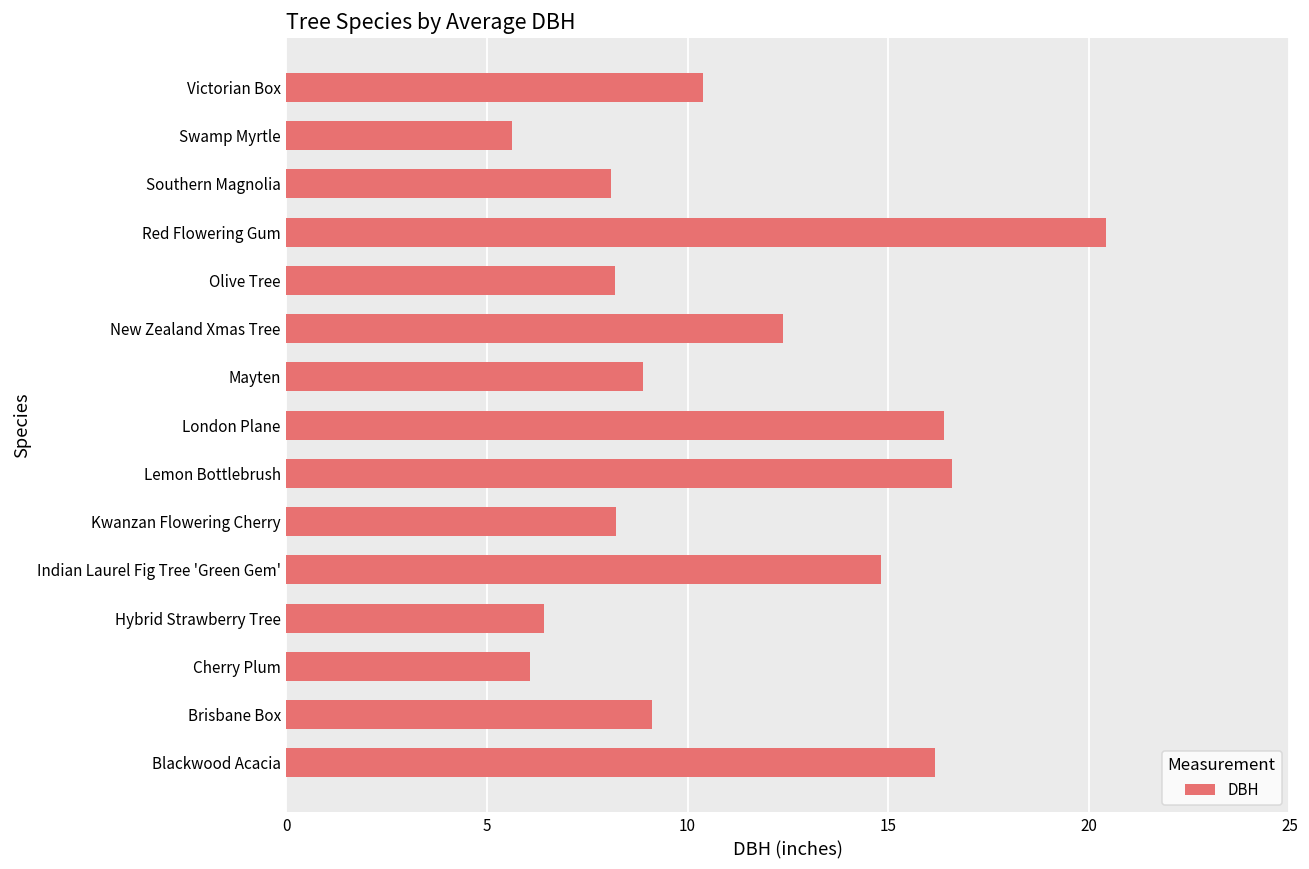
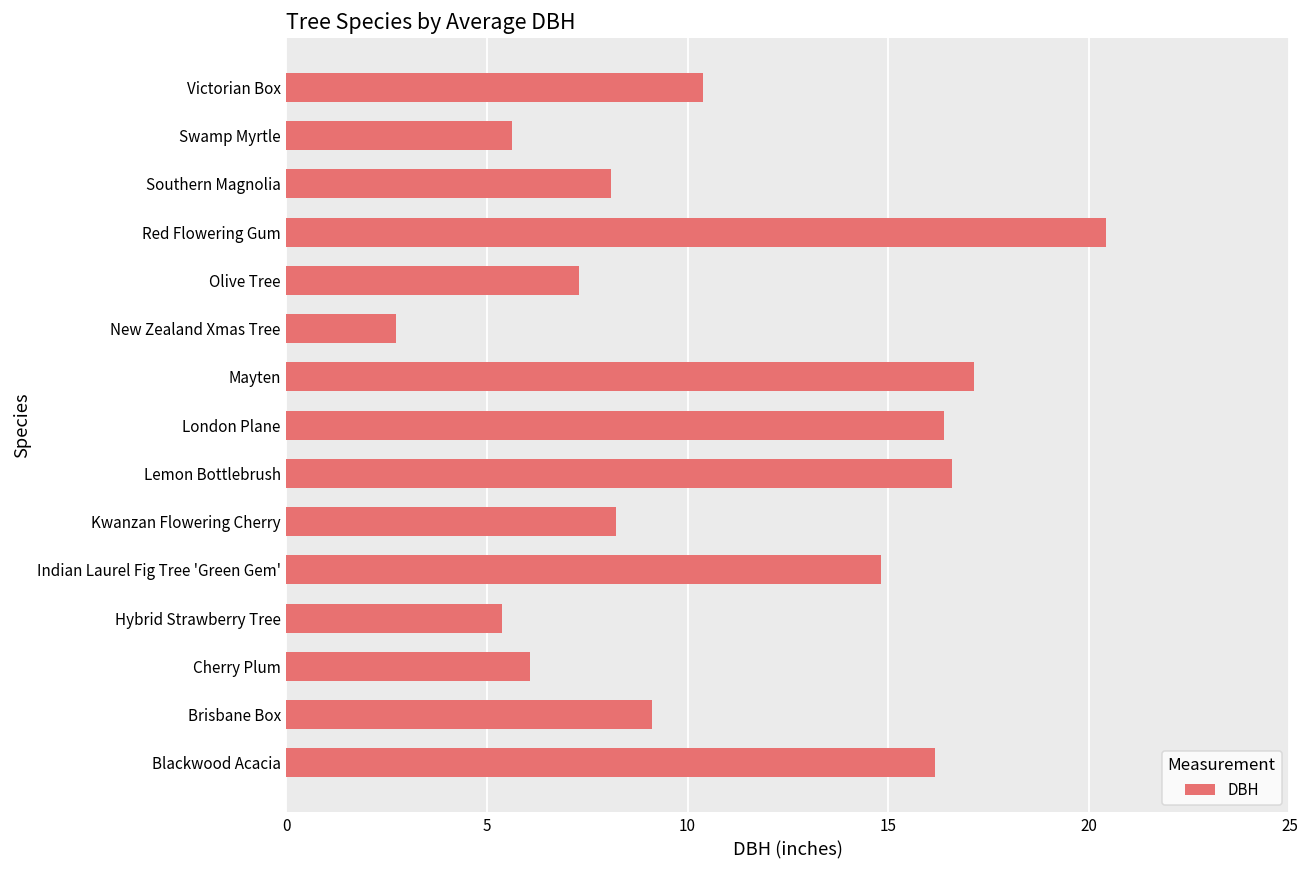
  {
    "Victorian Box": 10.4,
    "Swamp Myrtle": 5.6,
    "Southern Magnolia": 8.1,
    "Red Flowering Gum": 20.4,
-   "Olive Tree": 8.2,
-   "New Zealand Xmas Tree": 12.4,
-   "Mayten": 8.9,
+   "Olive Tree": 7.3,
+   "New Zealand Xmas Tree": 2.7,
+   "Mayten": 17.1,
    "London Plane": 16.4,
    "Lemon Bottlebrush": 16.6,
    "Kwanzan Flowering Cherry": 8.2,
    "Indian Laurel Fig Tree 'Green Gem'": 14.8,
-   "Hybrid Strawberry Tree": 6.4,
+   "Hybrid Strawberry Tree": 5.4,
    "Cherry Plum": 6.1,
    "Brisbane Box": 9.1,
    "Blackwood Acacia": 16.2
  }
